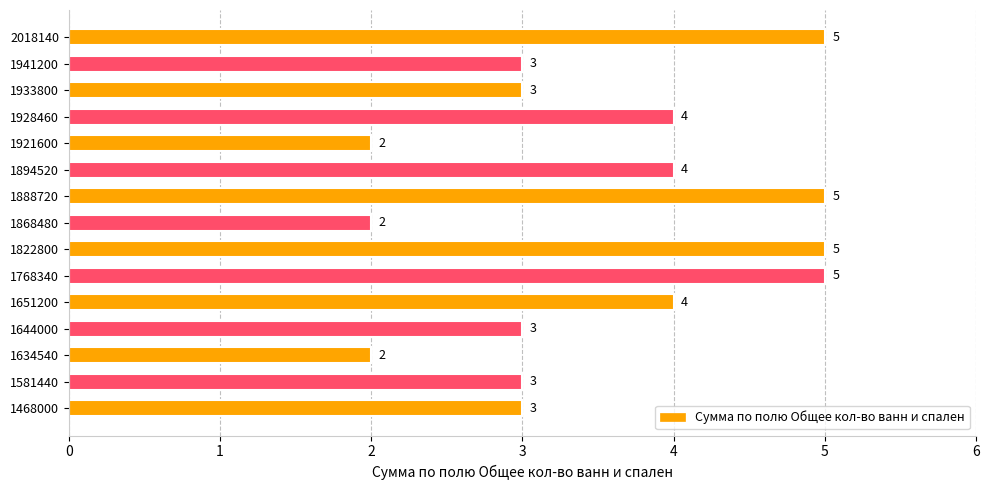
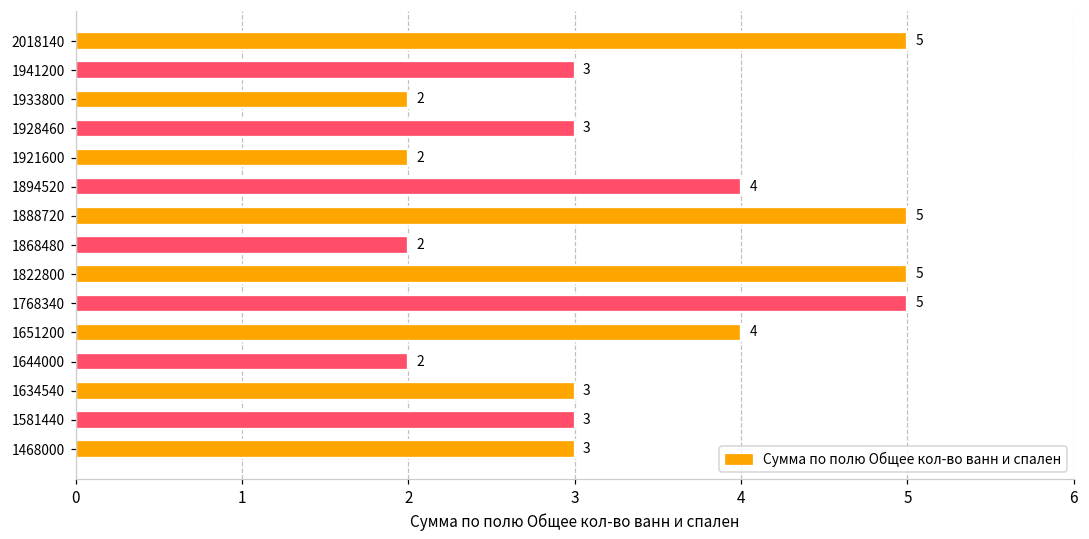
  {
    "2018140": 5,
    "1941200": 3,
-   "1933800": 3,
-   "1928460": 4,
+   "1933800": 2,
+   "1928460": 3,
    "1921600": 2,
    "1894520": 4,
    "1888720": 5,
    "1868480": 2,
    "1822800": 5,
    "1768340": 5,
    "1651200": 4,
-   "1644000": 3,
-   "1634540": 2,
+   "1644000": 2,
+   "1634540": 3,
    "1581440": 3,
    "1468000": 3
  }
